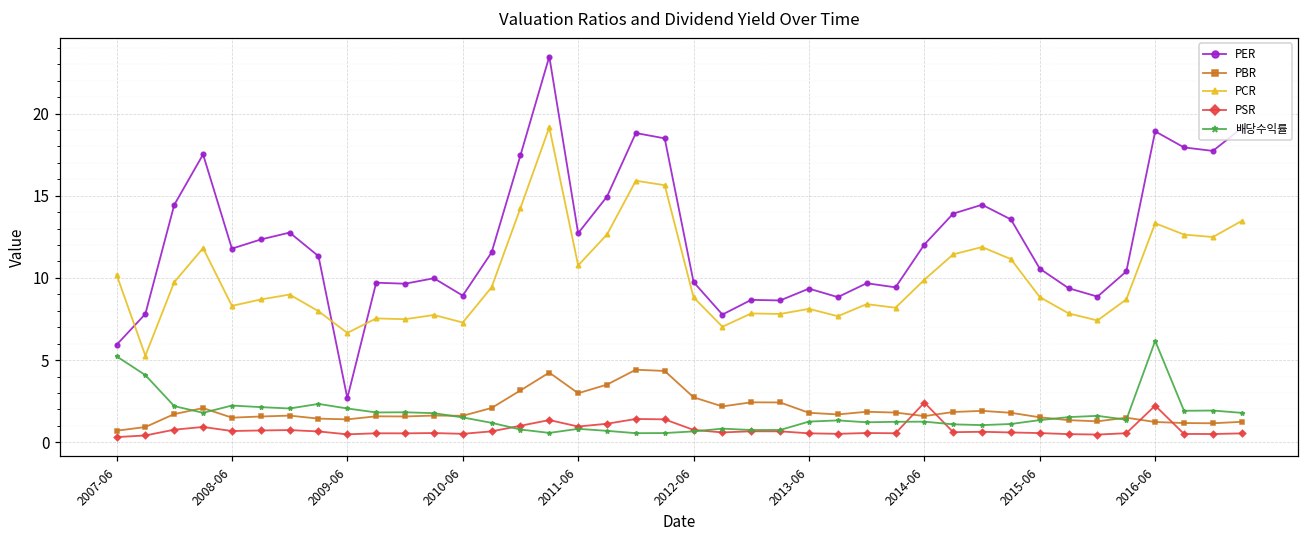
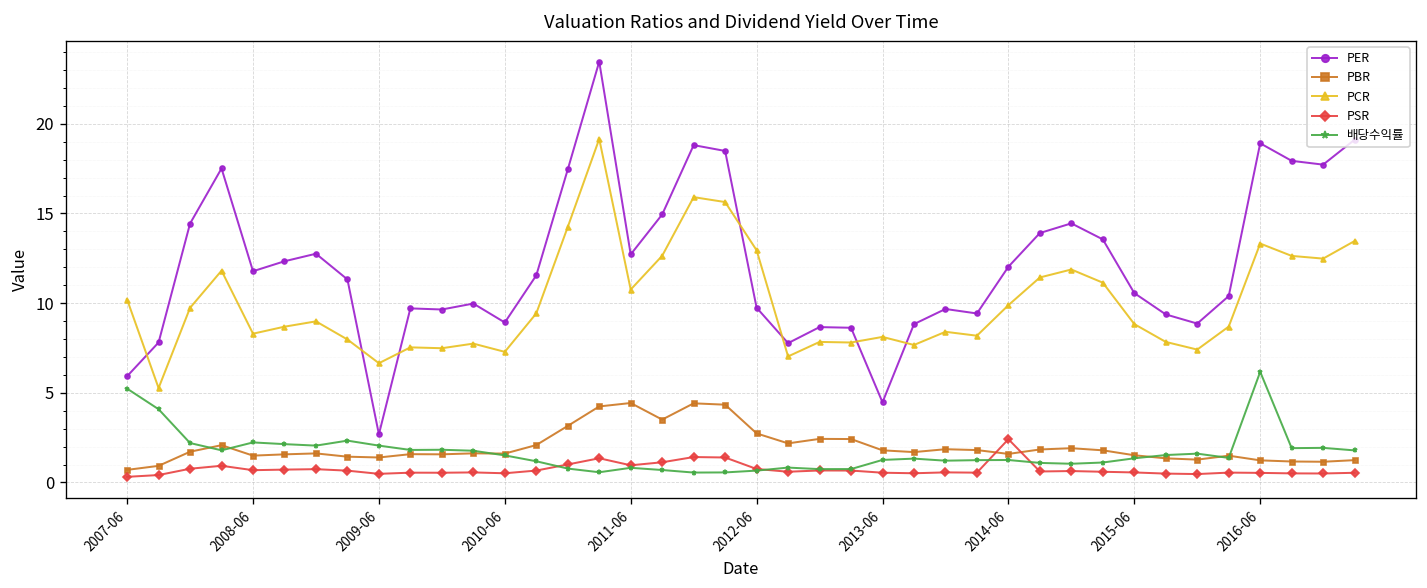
  {
    "PER": {
      "2007-06": 5.9,
      "2008-06": 11.8,
      "2009-06": 2.7,
      "2010-06": 8.9,
      "2011-06": 12.7,
      "2012-06": 9.7,
-     "2013-06": 9.3,
+     "2013-06": 4.5,
      "2014-06": 12.0,
      "2015-06": 10.6,
      "2016-06": 18.9
    },
    "PBR": {
      "2007-06": 0.7,
      "2008-06": 1.5,
      "2009-06": 1.4,
-     "2011-06": 3.0,
+     "2011-06": 4.4,
      "2012-06": 2.7,
      "2013-06": 1.8,
      "2014-06": 1.6,
      "2016-06": 1.2
    },
    "PCR": {
      "2007-06": 10.2,
      "2008-06": 8.3,
      "2009-06": 6.7,
      "2010-06": 7.3,
      "2011-06": 10.8,
-     "2012-06": 8.8,
+     "2012-06": 12.9,
      "2013-06": 8.1,
      "2014-06": 9.9,
      "2015-06": 8.8,
      "2016-06": 13.3
    },
    "PSR": {
      "2007-06": 0.3,
      "2008-06": 0.7,
      "2009-06": 0.5,
      "2010-06": 0.5,
      "2013-06": 0.5,
      "2014-06": 2.4,
      "2015-06": 0.6,
-     "2016-06": 2.2
+     "2016-06": 0.5
    },
    "배당수익률": {
      "2007-06": 5.2,
      "2008-06": 2.2,
      "2009-06": 2.1,
      "2013-06": 1.3,
      "2014-06": 1.3,
      "2016-06": 6.2
    }
  }
